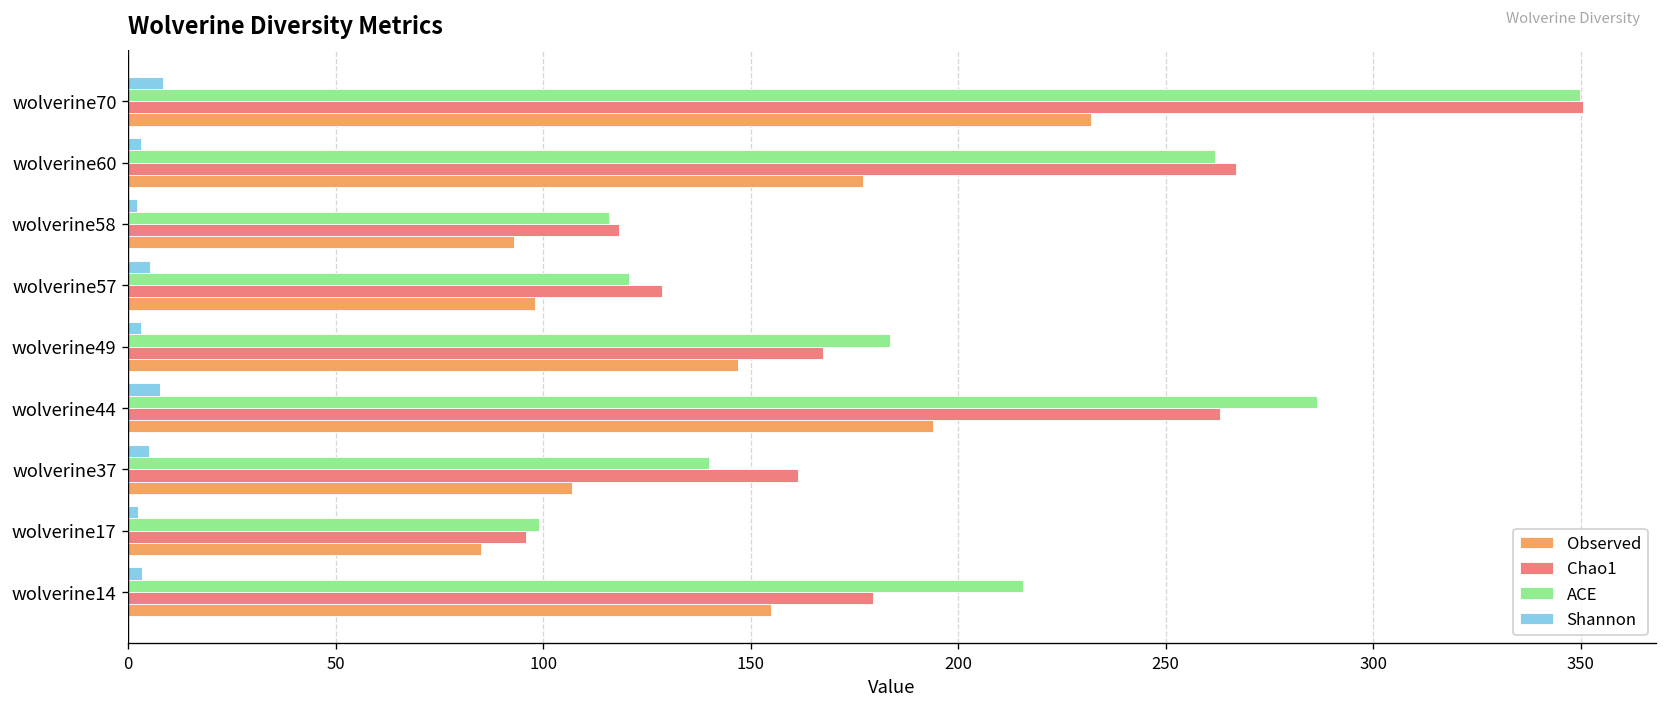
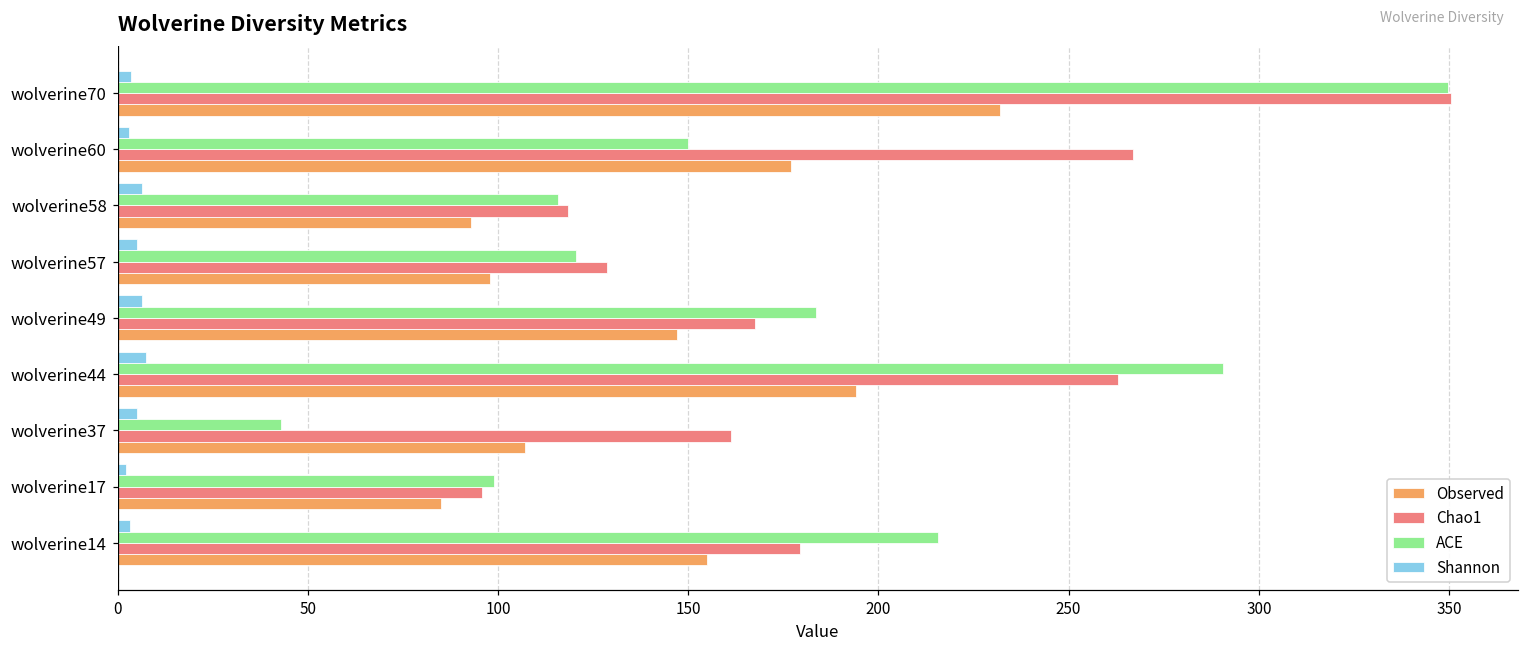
  {
    "ACE": {
      "wolverine70": 350,
-     "wolverine60": 262,
+     "wolverine60": 150,
      "wolverine58": 116,
      "wolverine57": 121,
      "wolverine49": 183,
-     "wolverine44": 286,
-     "wolverine37": 140,
+     "wolverine44": 291,
+     "wolverine37": 43,
      "wolverine17": 99,
      "wolverine14": 216
    },
    "Shannon": {
-     "wolverine70": 8,
+     "wolverine70": 4,
      "wolverine60": 3,
-     "wolverine58": 2,
+     "wolverine58": 6,
      "wolverine57": 5,
-     "wolverine49": 3,
+     "wolverine49": 6,
      "wolverine44": 8,
      "wolverine37": 5,
      "wolverine17": 2,
      "wolverine14": 3
    }
  }
